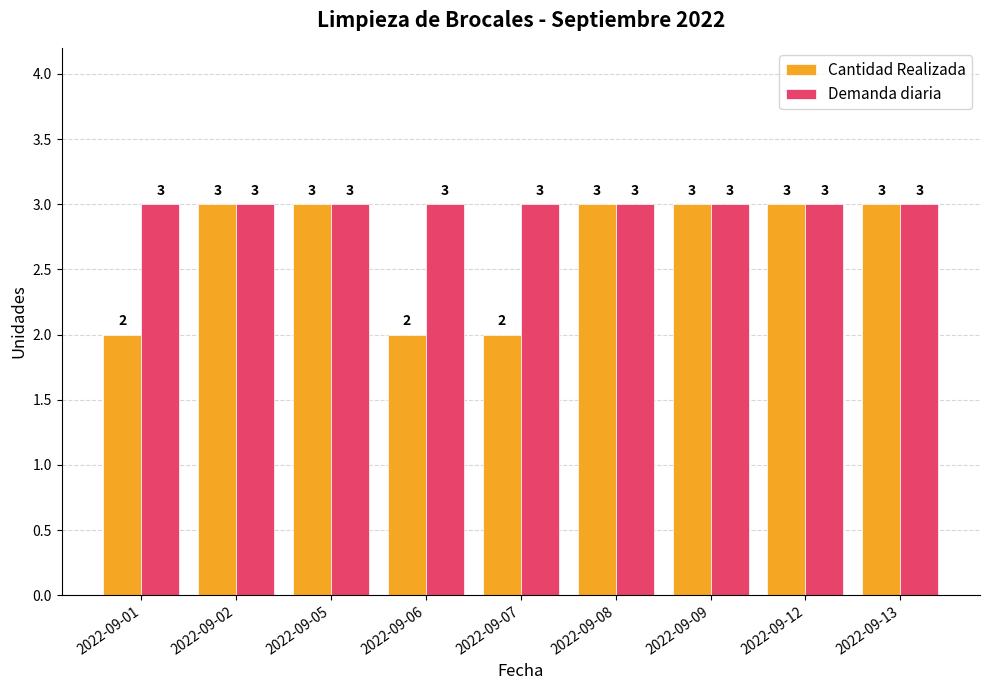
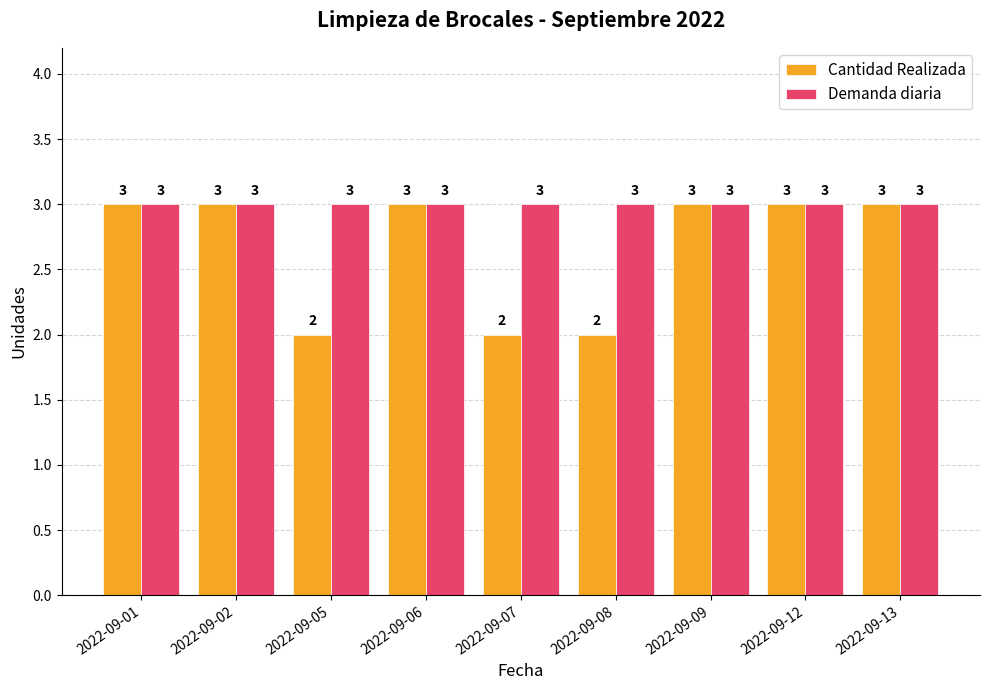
  {
    "Cantidad Realizada": {
-     "2022-09-01": 2,
+     "2022-09-01": 3,
      "2022-09-02": 3,
-     "2022-09-05": 3,
-     "2022-09-06": 2,
+     "2022-09-05": 2,
+     "2022-09-06": 3,
      "2022-09-07": 2,
-     "2022-09-08": 3,
+     "2022-09-08": 2,
      "2022-09-09": 3,
      "2022-09-12": 3,
      "2022-09-13": 3
    },
    "Demanda diaria": {
      "2022-09-01": 3,
      "2022-09-02": 3,
      "2022-09-05": 3,
      "2022-09-06": 3,
      "2022-09-07": 3,
      "2022-09-08": 3,
      "2022-09-09": 3,
      "2022-09-12": 3,
      "2022-09-13": 3
    }
  }
